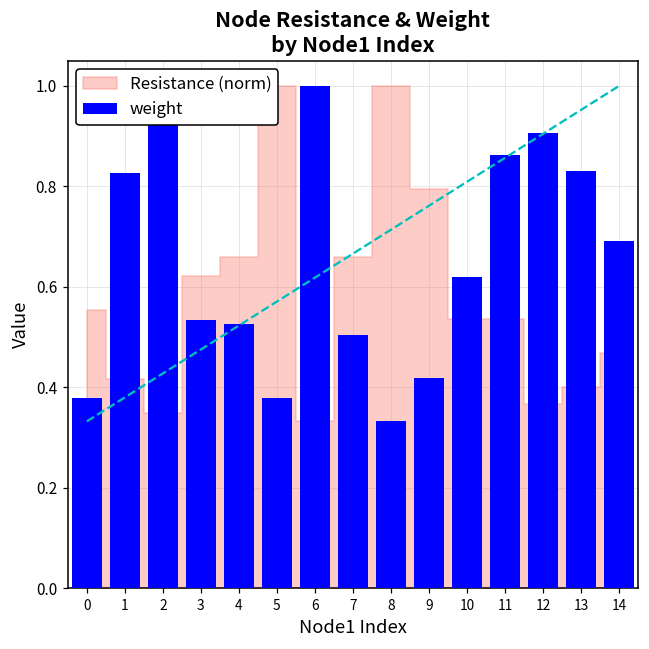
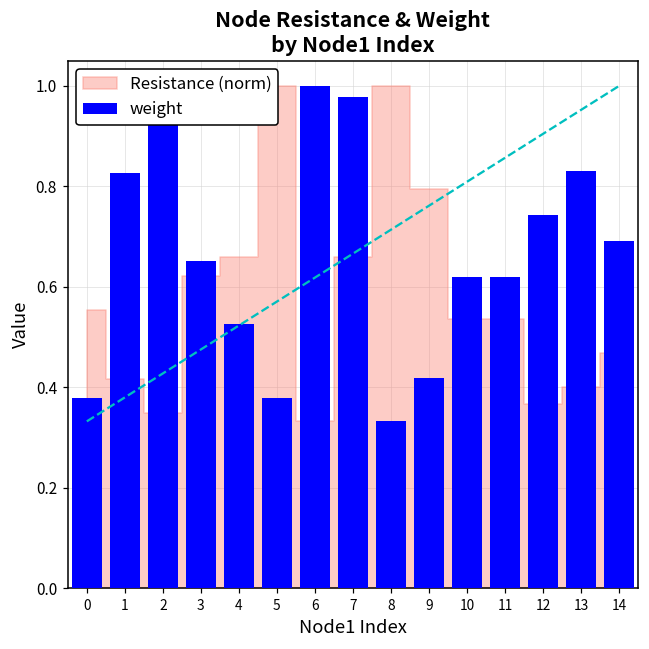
  {
    "weight": {
      "0": 0.38,
      "1": 0.83,
-     "3": 0.53,
+     "3": 0.65,
      "4": 0.53,
      "5": 0.38,
      "6": 1.00,
-     "7": 0.50,
+     "7": 0.98,
      "8": 0.33,
      "9": 0.42,
      "10": 0.62,
-     "11": 0.86,
-     "12": 0.91,
+     "11": 0.62,
+     "12": 0.74,
      "13": 0.83,
      "14": 0.69
    }
  }
